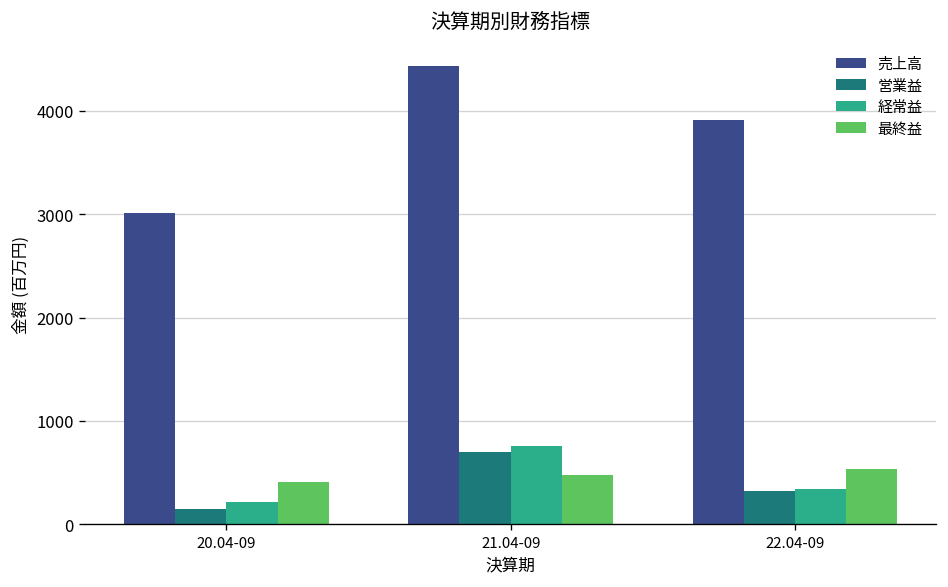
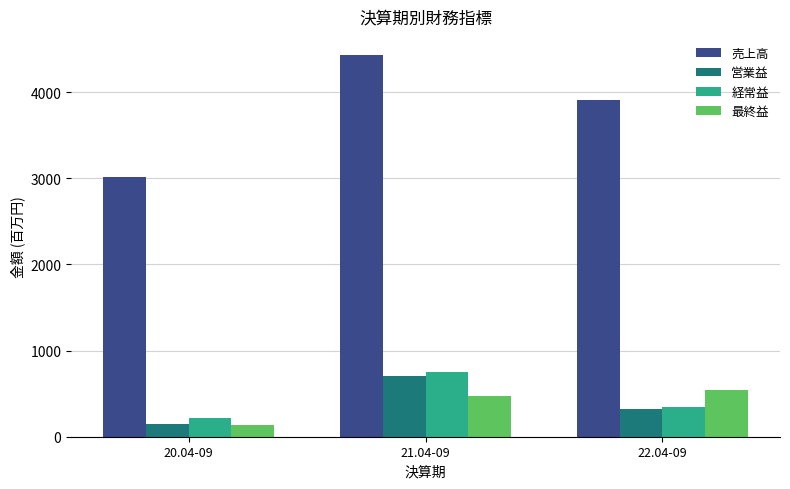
  {
    "最終益": {
-     "20.04-09": 400,
+     "20.04-09": 100,
      "21.04-09": 500,
      "22.04-09": 500
    }
  }
